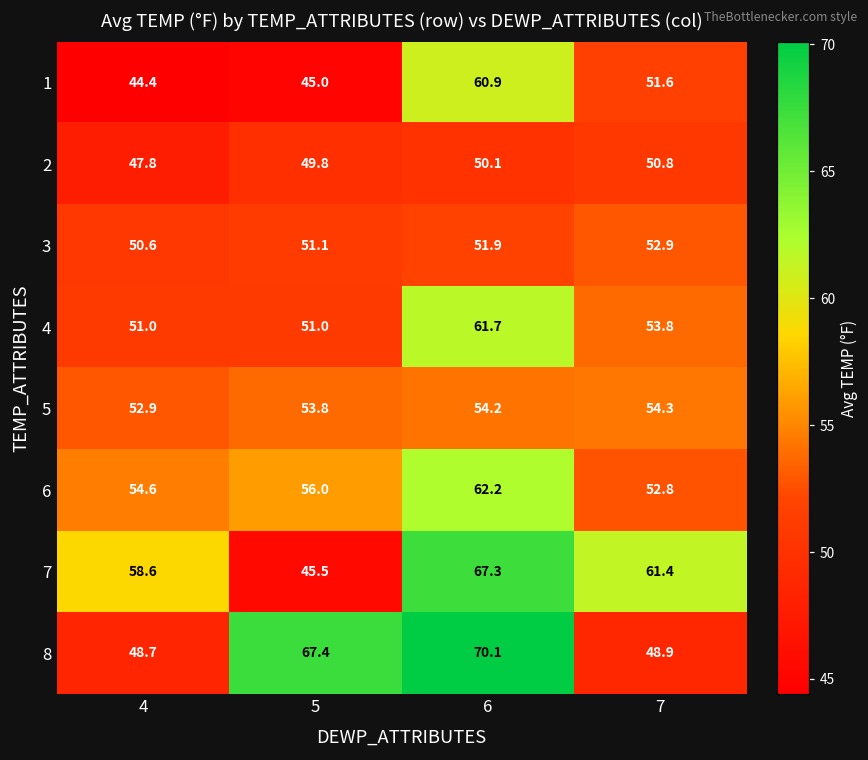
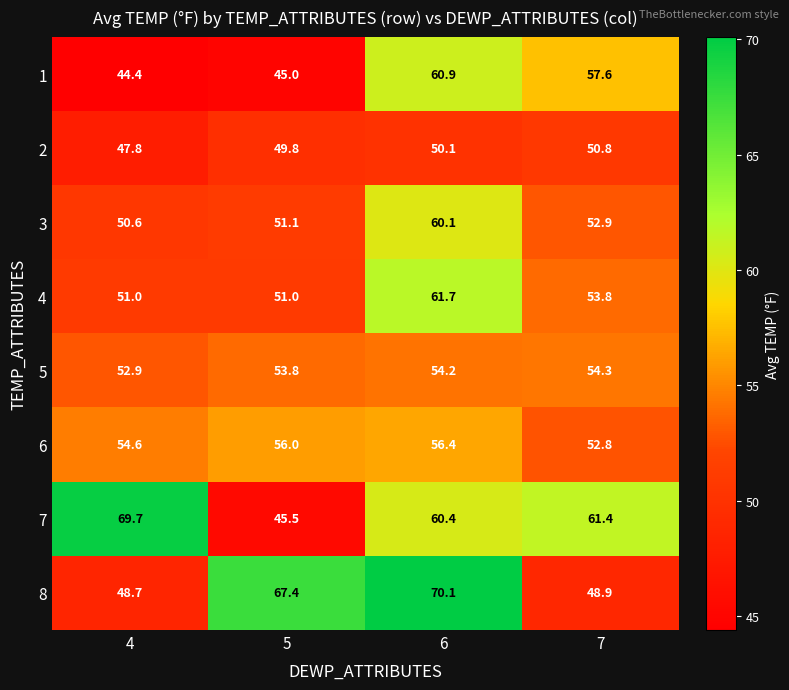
  {
    "1": {
      "4": 44.4,
      "5": 45.0,
      "6": 60.9,
-     "7": 51.6
+     "7": 57.6
    },
    "2": {
      "4": 47.8,
      "5": 49.8,
      "6": 50.1,
      "7": 50.8
    },
    "3": {
      "4": 50.6,
      "5": 51.1,
-     "6": 51.9,
+     "6": 60.1,
      "7": 52.9
    },
    "4": {
      "4": 51.0,
      "5": 51.0,
      "6": 61.7,
      "7": 53.8
    },
    "5": {
      "4": 52.9,
      "5": 53.8,
      "6": 54.2,
      "7": 54.3
    },
    "6": {
      "4": 54.6,
      "5": 56.0,
-     "6": 62.2,
+     "6": 56.4,
      "7": 52.8
    },
    "7": {
-     "4": 58.6,
+     "4": 69.7,
      "5": 45.5,
-     "6": 67.3,
+     "6": 60.4,
      "7": 61.4
    },
    "8": {
      "4": 48.7,
      "5": 67.4,
      "6": 70.1,
      "7": 48.9
    }
  }
